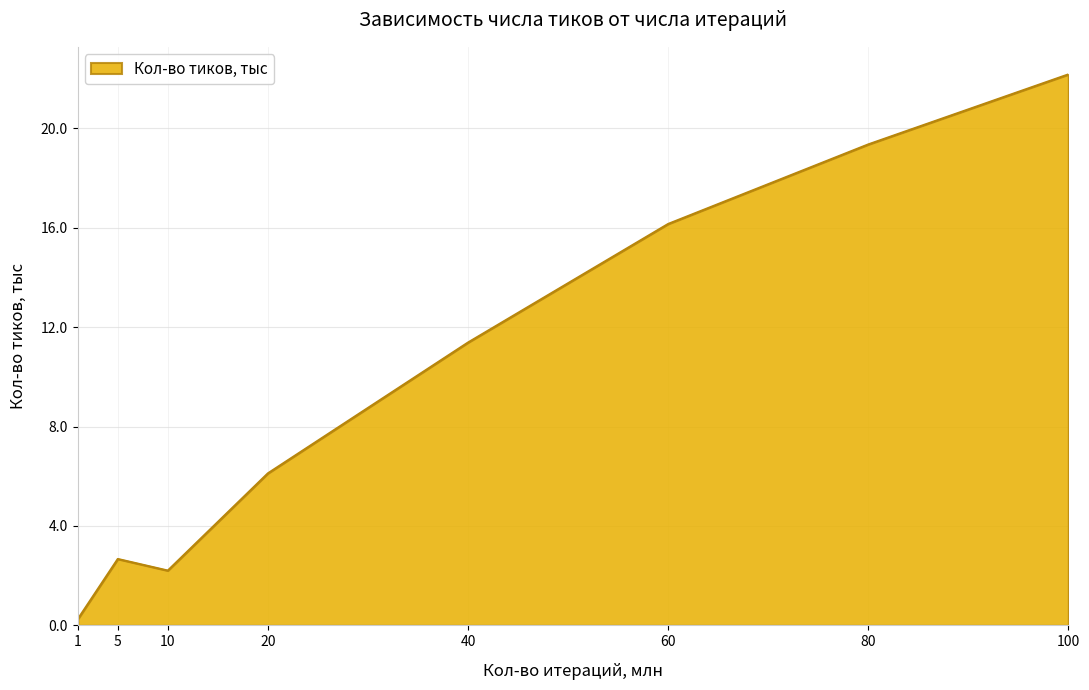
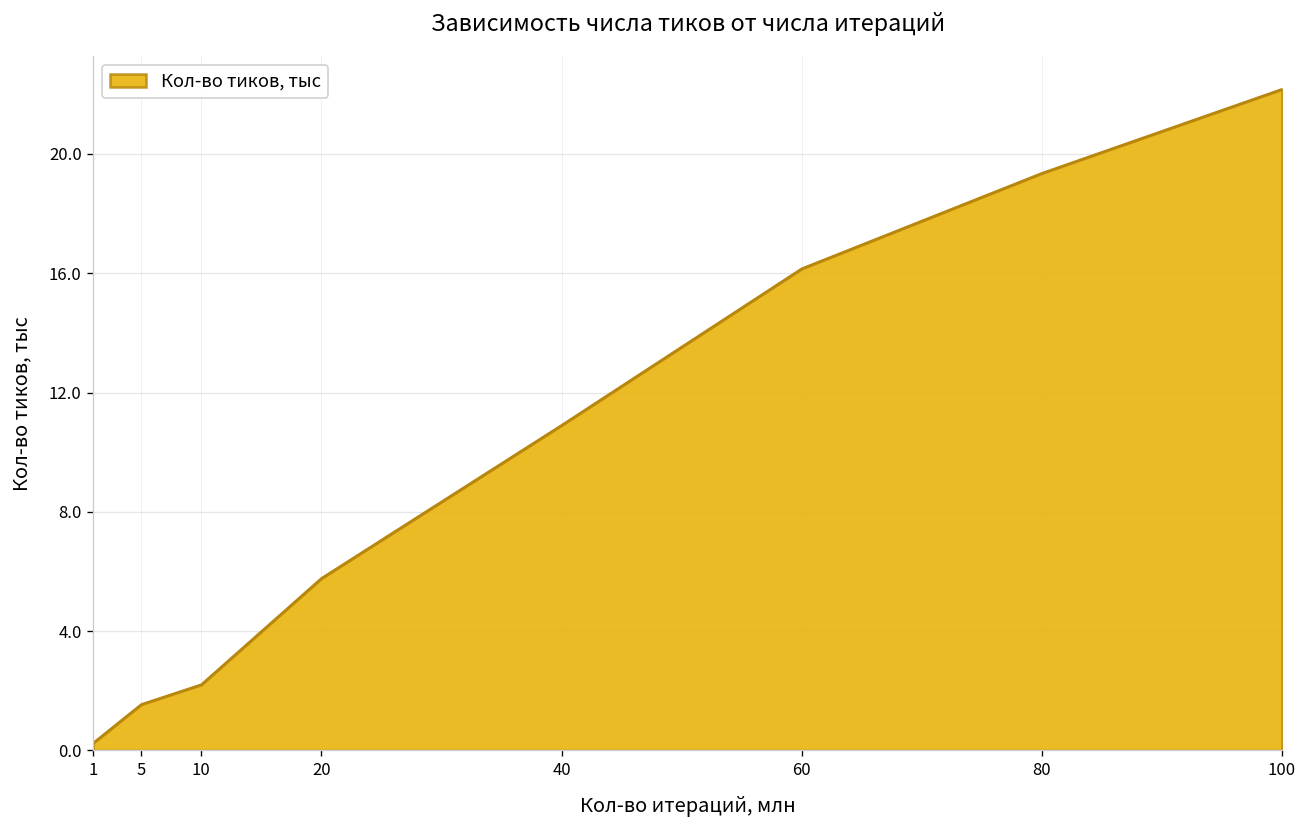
  {
    "1": 0.2,
-   "5": 2.7,
+   "5": 1.5,
    "10": 2.2,
-   "20": 6.1,
-   "40": 11.4,
+   "20": 5.8,
+   "40": 10.9,
    "60": 16.2,
    "80": 19.4,
    "100": 22.2
  }
